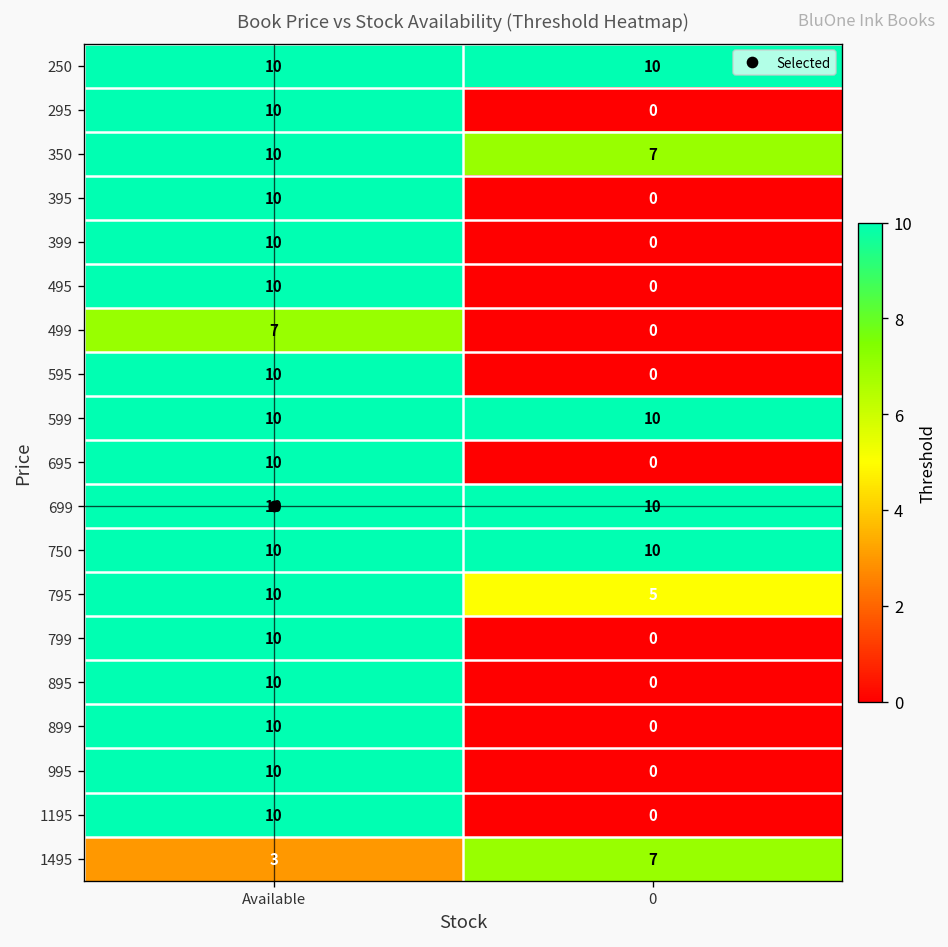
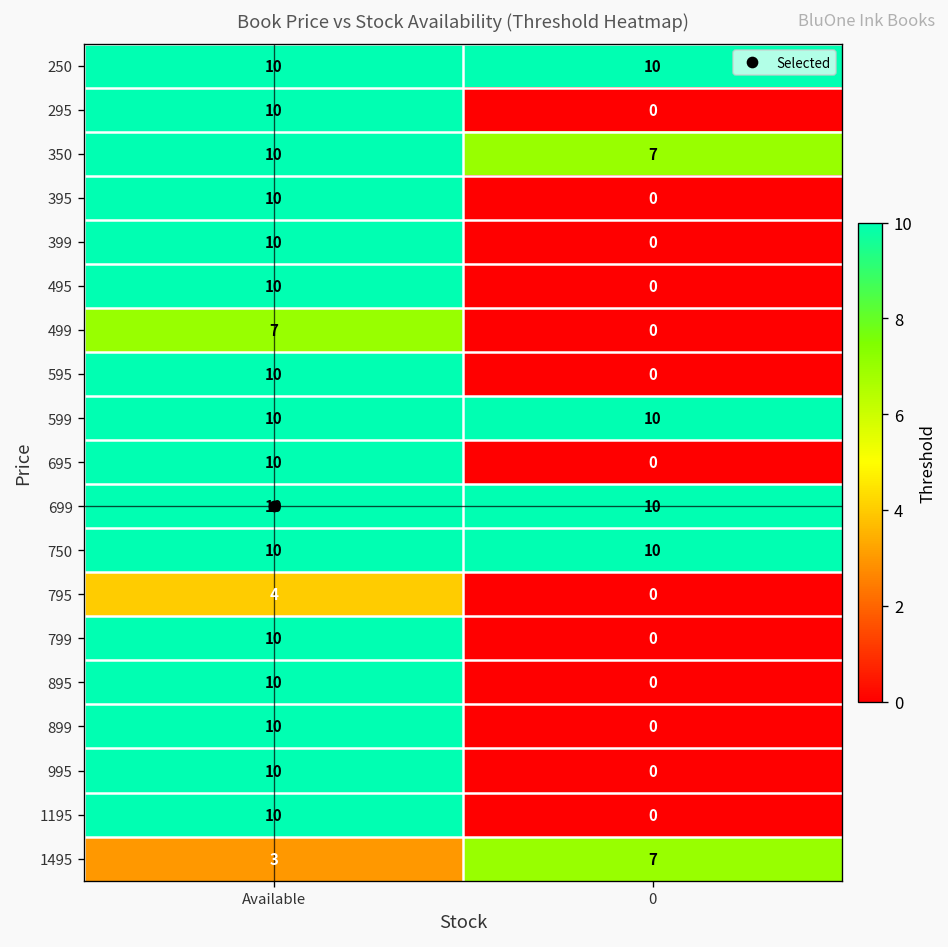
  {
    "250": {
      "Available": 10,
      "0": 10
    },
    "295": {
      "Available": 10,
      "0": 0
    },
    "350": {
      "Available": 10,
      "0": 7
    },
    "395": {
      "Available": 10,
      "0": 0
    },
    "399": {
      "Available": 10,
      "0": 0
    },
    "495": {
      "Available": 10,
      "0": 0
    },
    "499": {
      "Available": 7,
      "0": 0
    },
    "595": {
      "Available": 10,
      "0": 0
    },
    "599": {
      "Available": 10,
      "0": 10
    },
    "695": {
      "Available": 10,
      "0": 0
    },
    "699": {
      "0": 10
    },
    "750": {
      "Available": 10,
      "0": 10
    },
    "795": {
-     "Available": 10,
-     "0": 5
+     "Available": 4,
+     "0": 0
    },
    "799": {
      "Available": 10,
      "0": 0
    },
    "895": {
      "Available": 10,
      "0": 0
    },
    "899": {
      "Available": 10,
      "0": 0
    },
    "995": {
      "Available": 10,
      "0": 0
    },
    "1195": {
      "Available": 10,
      "0": 0
    },
    "1495": {
      "Available": 3,
      "0": 7
    }
  }
